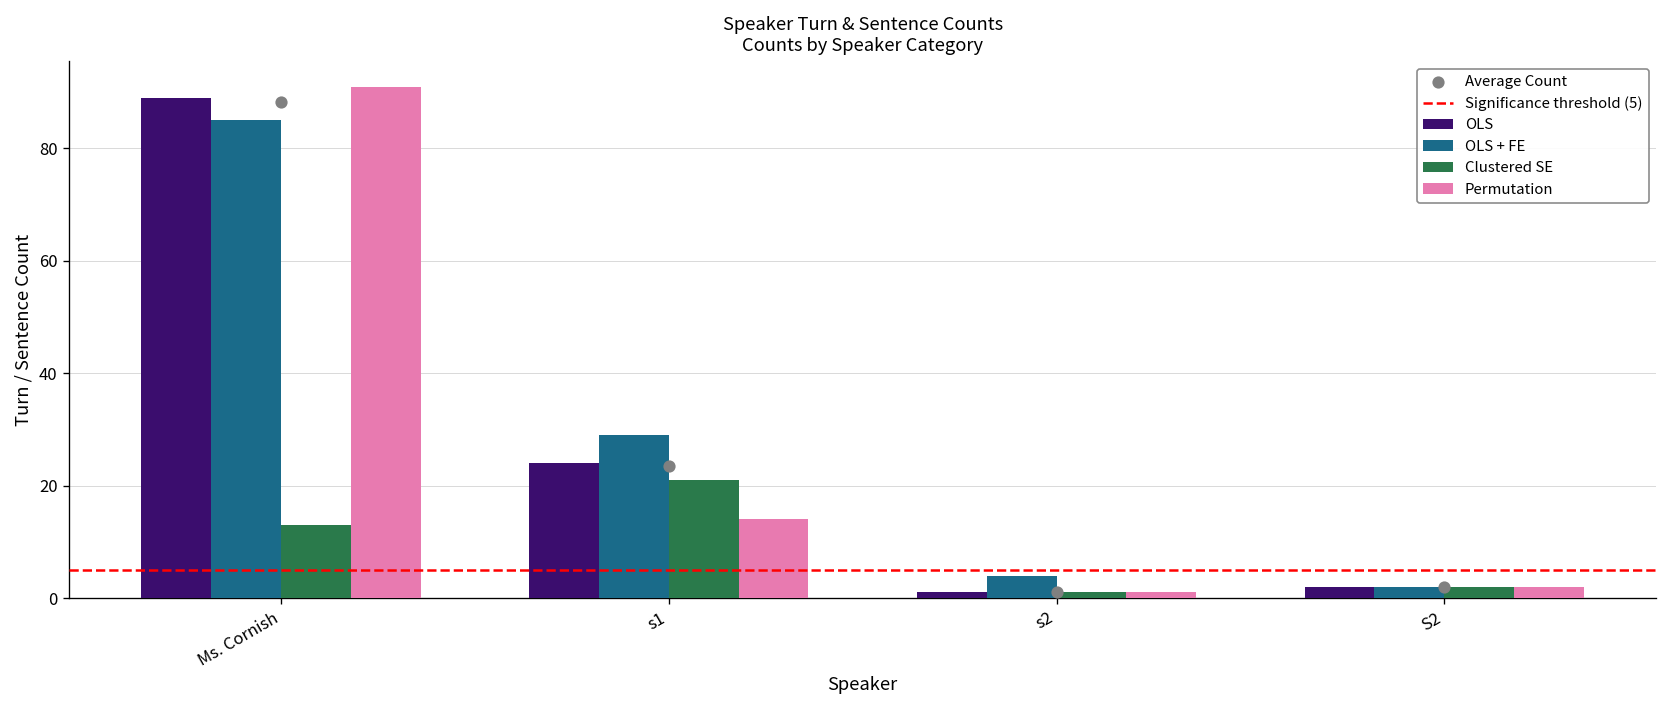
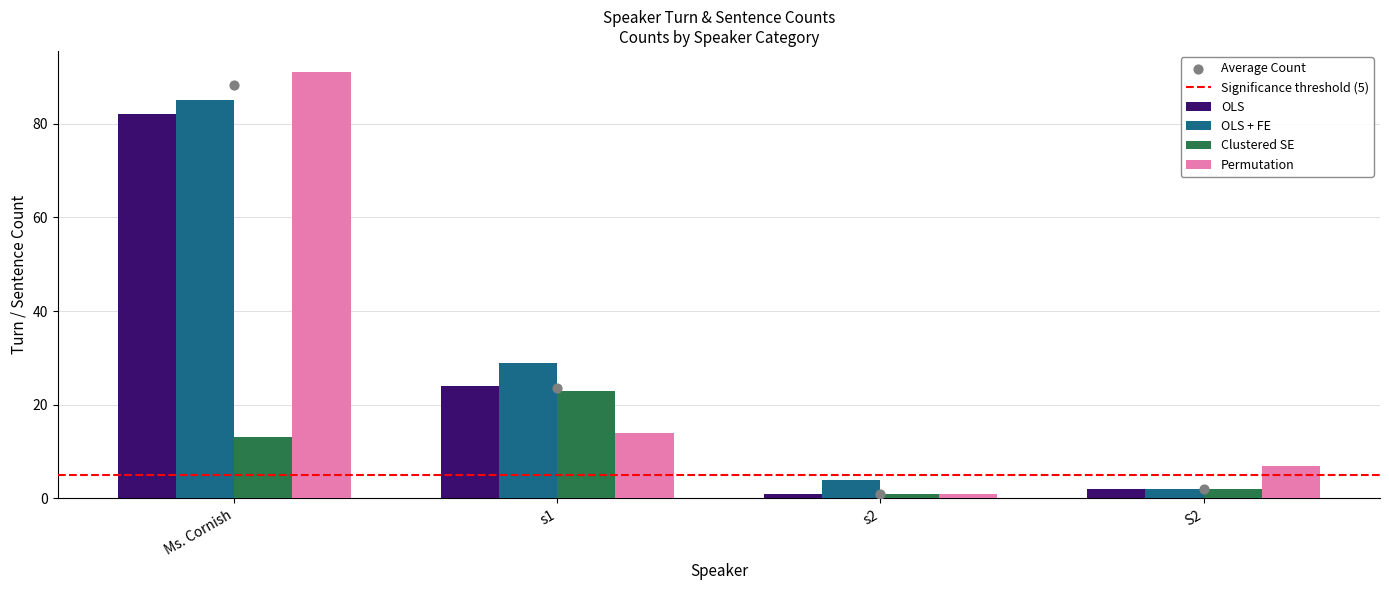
  {
    "OLS": {
-     "Ms. Cornish": 89,
+     "Ms. Cornish": 82,
      "s1": 24,
      "s2": 1,
      "S2": 2
    },
    "OLS + FE": {
      "Ms. Cornish": 85,
      "s1": 29,
      "s2": 4,
      "S2": 2
    },
    "Clustered SE": {
      "Ms. Cornish": 13,
-     "s1": 21,
+     "s1": 23,
      "s2": 1,
      "S2": 2
    },
    "Permutation": {
      "Ms. Cornish": 91,
      "s1": 14,
      "s2": 1,
-     "S2": 2
+     "S2": 7
    }
  }
